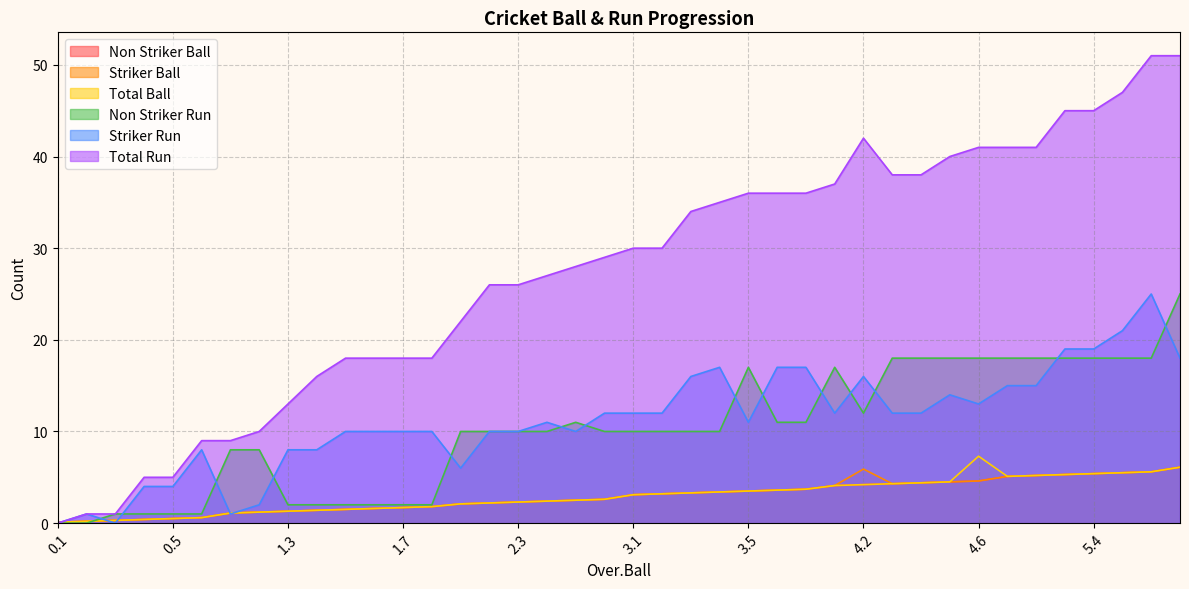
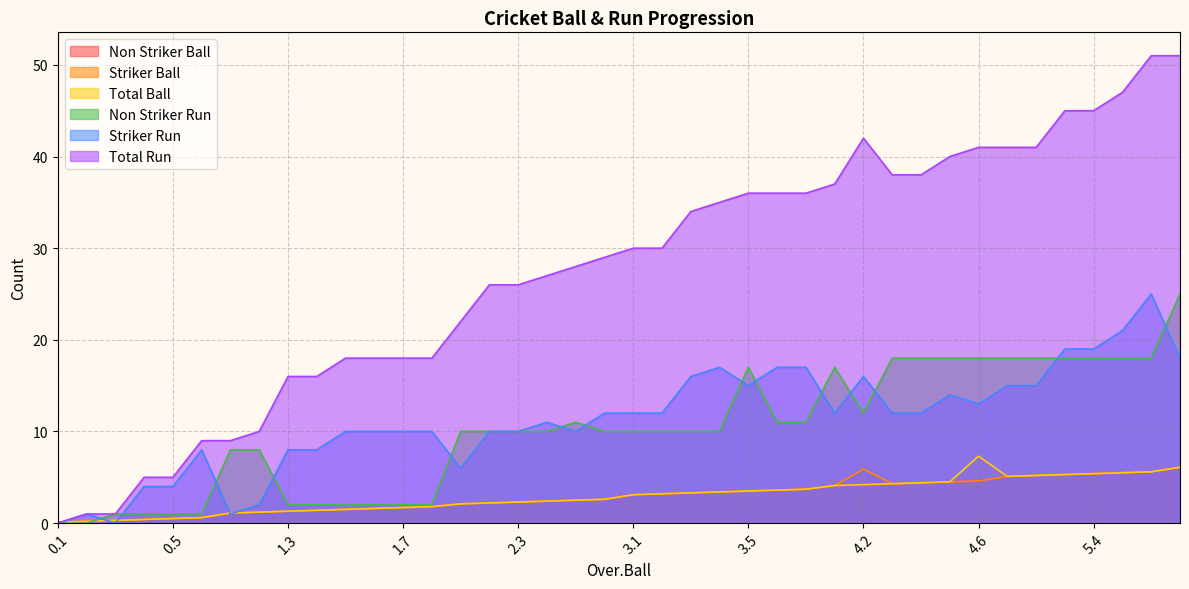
  {
    "Non Striker Run": {
      "0.5": 1,
      "1.3": 2,
      "1.7": 2,
      "3.1": 10,
      "3.5": 17,
      "4.2": 12,
      "4.6": 18,
      "5.4": 18
    },
    "Striker Run": {
      "0.5": 4,
      "1.3": 8,
      "1.7": 10,
      "3.1": 12,
-     "3.5": 11,
+     "3.5": 15,
      "4.2": 16,
      "4.6": 13,
      "5.4": 19
    },
    "Total Run": {
      "0.5": 5,
-     "1.3": 13,
+     "1.3": 16,
      "1.7": 18,
      "2.3": 26,
      "3.1": 30,
      "3.5": 36,
      "4.2": 42,
      "4.6": 41,
      "5.4": 45
    }
  }
